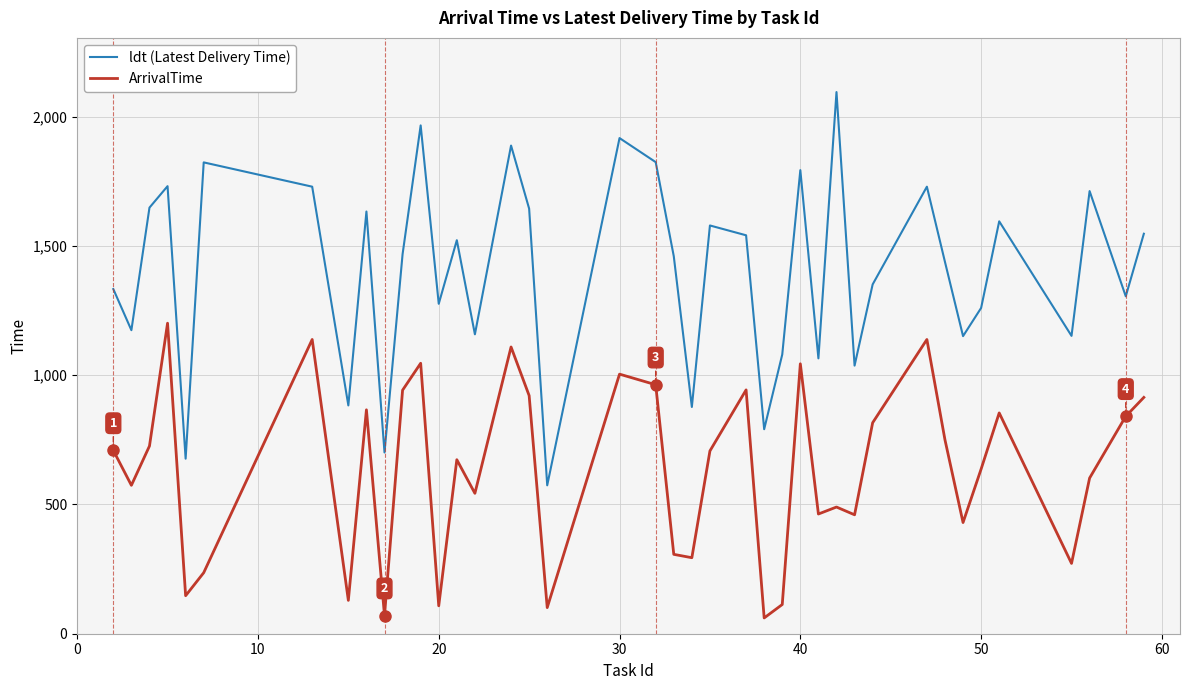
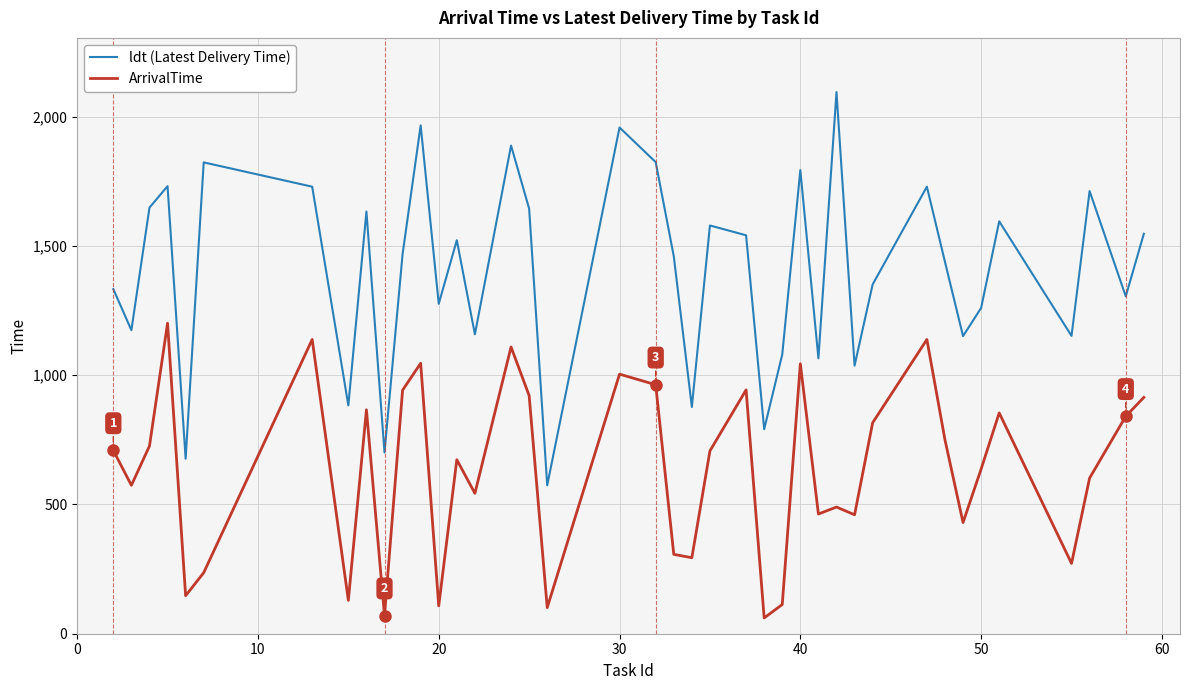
  {
    "ldt (Latest Delivery Time)": {
      "20": "1,280",
-     "30": "1,920",
+     "30": "1,960",
      "40": "1,790",
      "50": "1,260"
    }
  }
